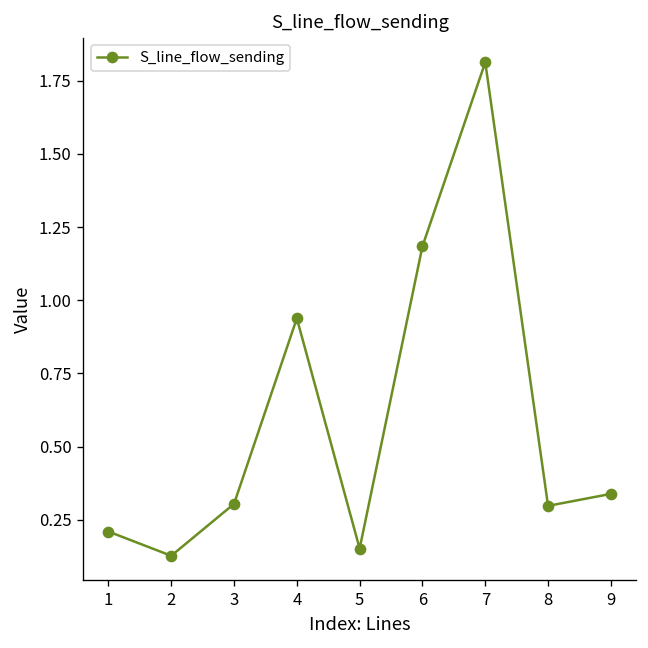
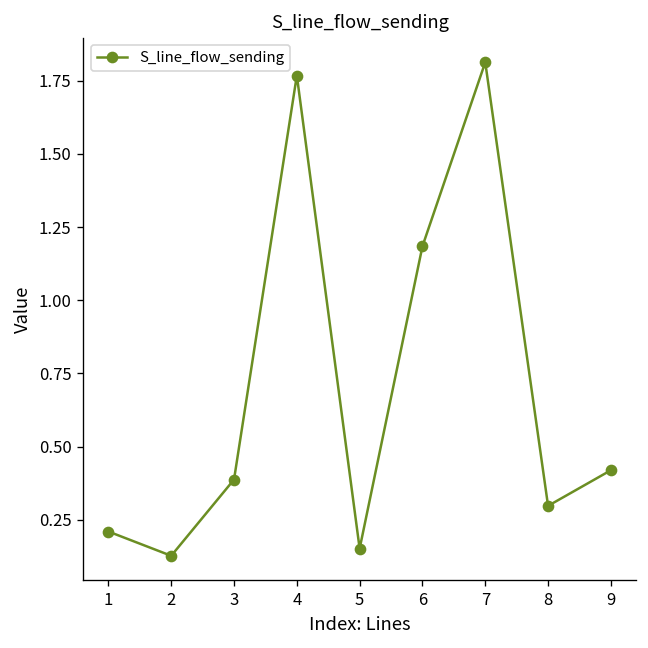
  {
    "1": 0.21,
    "2": 0.13,
-   "3": 0.30,
-   "4": 0.94,
+   "3": 0.39,
+   "4": 1.77,
    "5": 0.15,
    "6": 1.18,
    "7": 1.81,
    "8": 0.30,
-   "9": 0.34
+   "9": 0.42
  }
